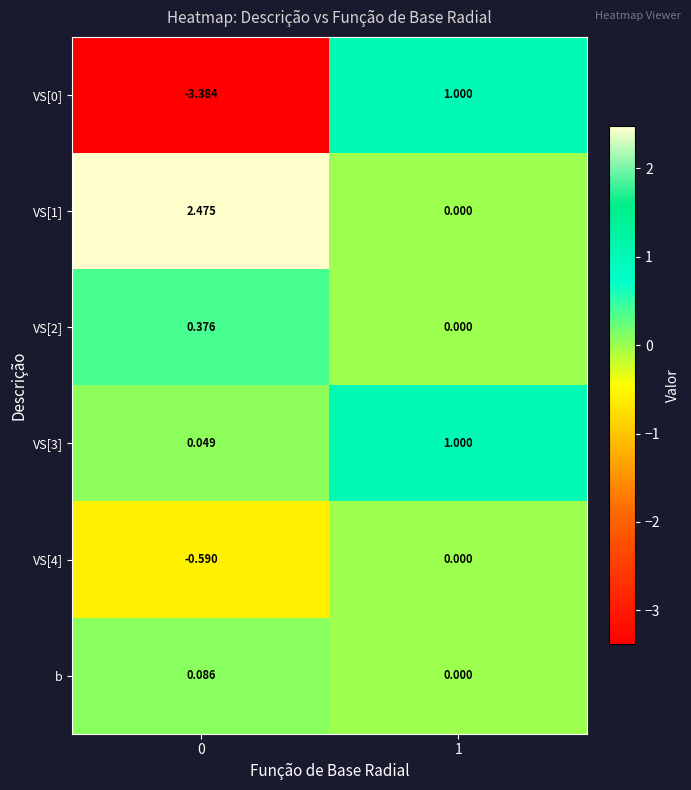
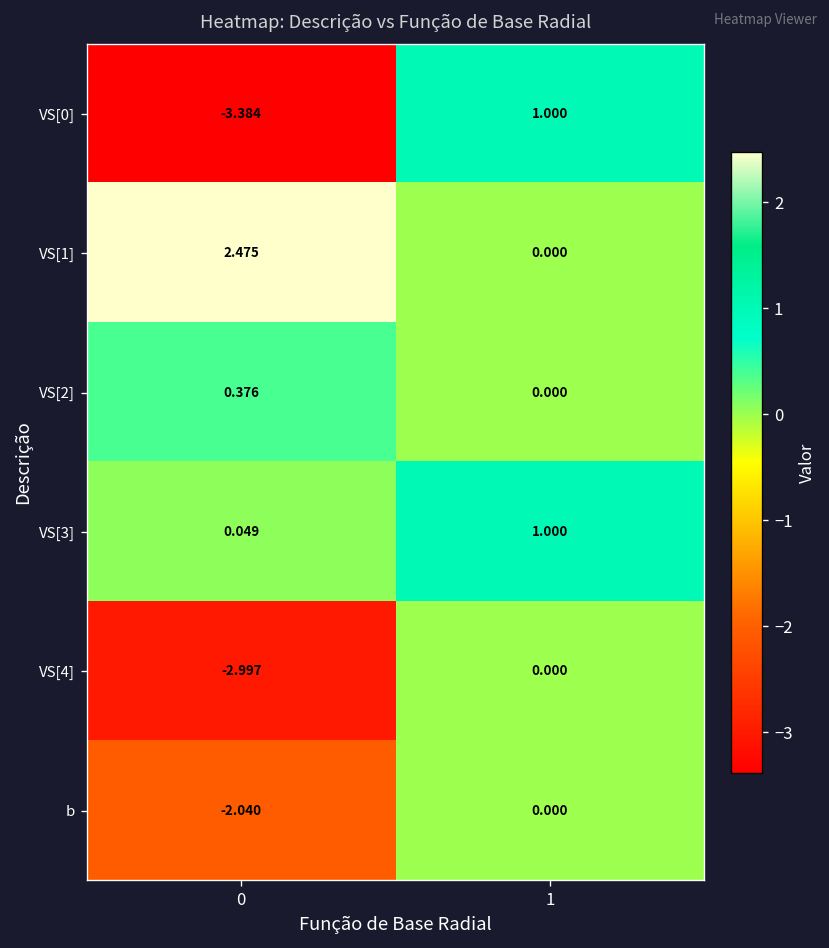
  {
    "VS[0]": {
      "0": -3.384,
      "1": 1.000
    },
    "VS[1]": {
      "0": 2.475,
      "1": 0.000
    },
    "VS[2]": {
      "0": 0.376,
      "1": 0.000
    },
    "VS[3]": {
      "0": 0.049,
      "1": 1.000
    },
    "VS[4]": {
-     "0": -0.590,
+     "0": -2.997,
      "1": 0.000
    },
    "b": {
-     "0": 0.086,
+     "0": -2.040,
      "1": 0.000
    }
  }
